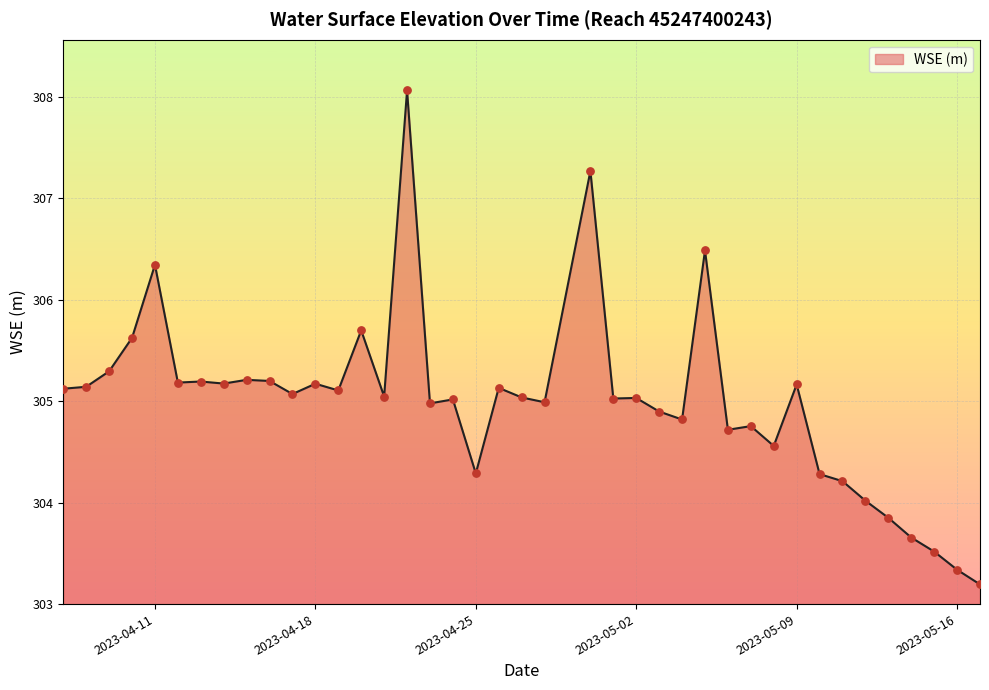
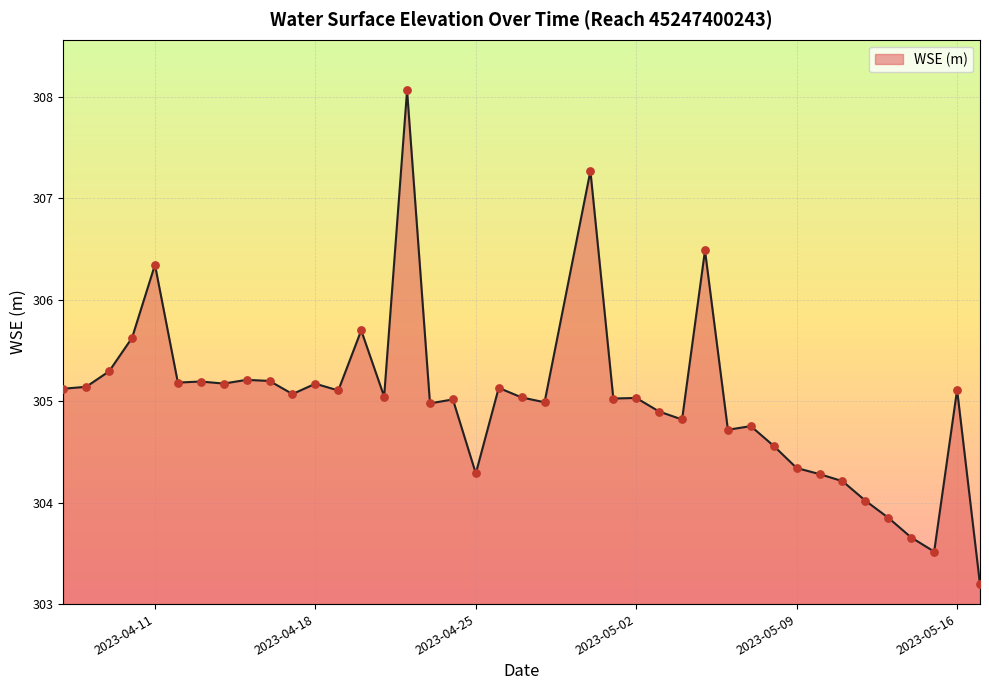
  {
    "2023-04-11": 306.34,
    "2023-04-18": 305.17,
    "2023-04-25": 304.29,
    "2023-05-02": 305.03,
-   "2023-05-09": 305.16,
-   "2023-05-16": 303.34
+   "2023-05-09": 304.34,
+   "2023-05-16": 305.11
  }
